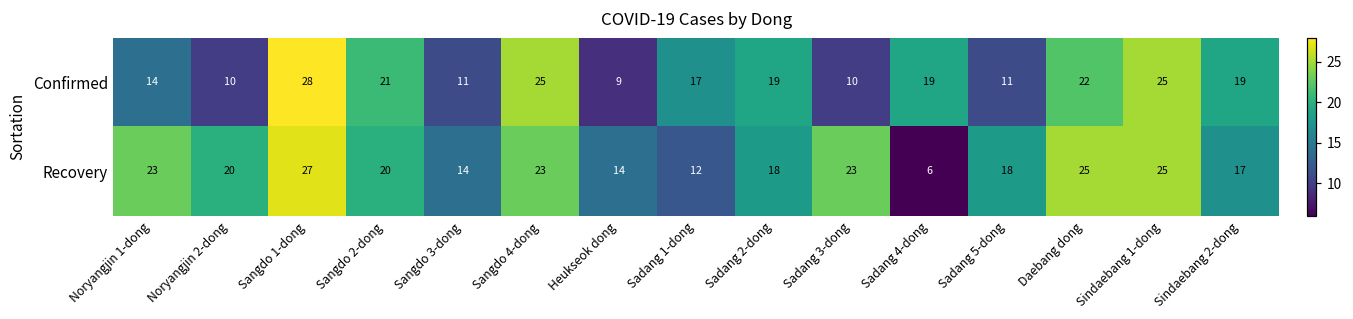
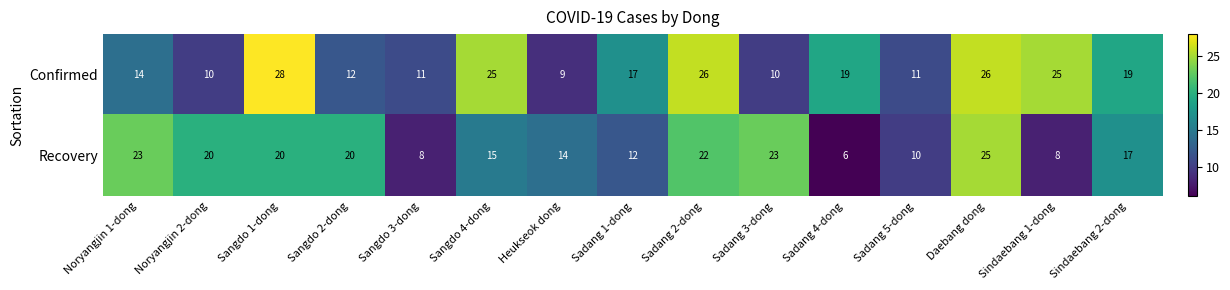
  {
    "Confirmed": {
      "Noryangjin 1-dong": 14,
      "Noryangjin 2-dong": 10,
      "Sangdo 1-dong": 28,
-     "Sangdo 2-dong": 21,
+     "Sangdo 2-dong": 12,
      "Sangdo 3-dong": 11,
      "Sangdo 4-dong": 25,
      "Heukseok dong": 9,
      "Sadang 1-dong": 17,
-     "Sadang 2-dong": 19,
+     "Sadang 2-dong": 26,
      "Sadang 3-dong": 10,
      "Sadang 4-dong": 19,
      "Sadang 5-dong": 11,
-     "Daebang dong": 22,
+     "Daebang dong": 26,
      "Sindaebang 1-dong": 25,
      "Sindaebang 2-dong": 19
    },
    "Recovery": {
      "Noryangjin 1-dong": 23,
      "Noryangjin 2-dong": 20,
-     "Sangdo 1-dong": 27,
+     "Sangdo 1-dong": 20,
      "Sangdo 2-dong": 20,
-     "Sangdo 3-dong": 14,
-     "Sangdo 4-dong": 23,
+     "Sangdo 3-dong": 8,
+     "Sangdo 4-dong": 15,
      "Heukseok dong": 14,
      "Sadang 1-dong": 12,
-     "Sadang 2-dong": 18,
+     "Sadang 2-dong": 22,
      "Sadang 3-dong": 23,
      "Sadang 4-dong": 6,
-     "Sadang 5-dong": 18,
+     "Sadang 5-dong": 10,
      "Daebang dong": 25,
-     "Sindaebang 1-dong": 25,
+     "Sindaebang 1-dong": 8,
      "Sindaebang 2-dong": 17
    }
  }
